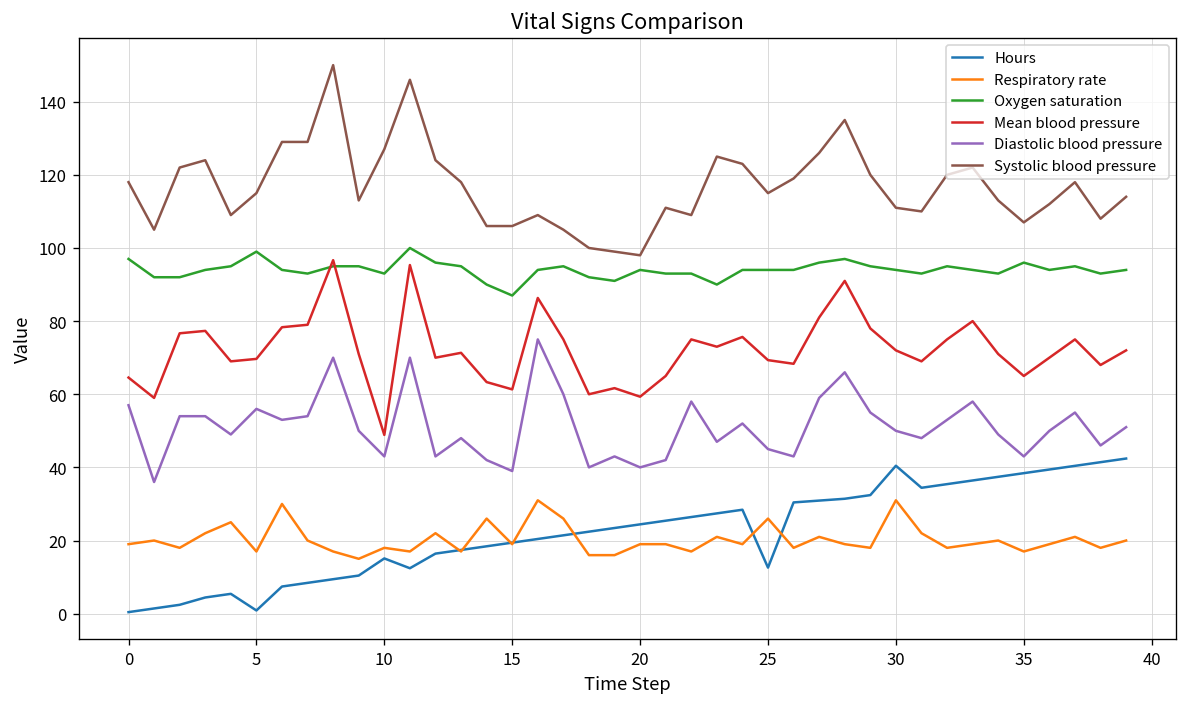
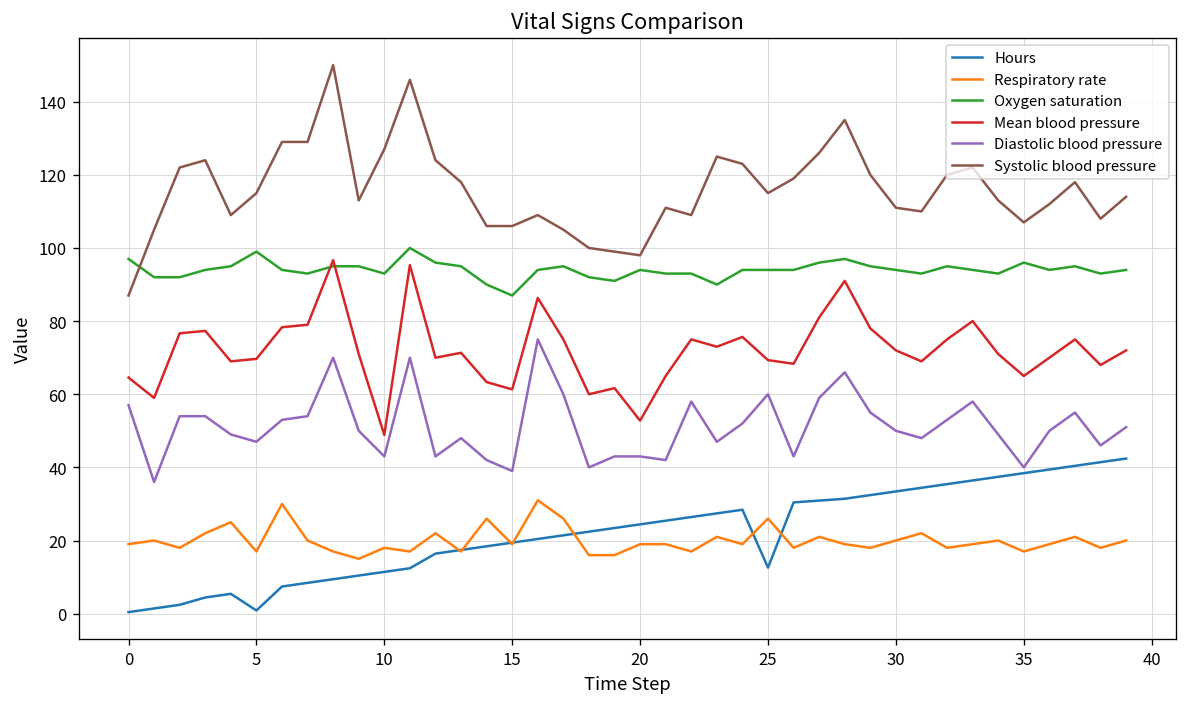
  {
    "Hours": {
      "0": 0,
      "5": 1,
-     "10": 15,
+     "10": 11,
      "20": 24,
      "25": 13,
-     "30": 40,
+     "30": 33,
      "35": 38
    },
    "Respiratory rate": {
      "0": 19,
      "5": 17,
      "10": 18,
      "20": 19,
      "25": 26,
-     "30": 31,
+     "30": 20,
      "35": 17
    },
    "Oxygen saturation": {
      "0": 97,
      "5": 99,
      "10": 93,
      "15": 87,
      "20": 94,
      "25": 94,
      "30": 94,
      "35": 96
    },
    "Mean blood pressure": {
      "0": 65,
      "5": 70,
      "10": 49,
      "15": 61,
-     "20": 59,
+     "20": 53,
      "25": 69,
      "30": 72,
      "35": 65
    },
    "Diastolic blood pressure": {
      "0": 57,
-     "5": 56,
+     "5": 47,
      "10": 43,
      "15": 39,
-     "20": 40,
-     "25": 45,
+     "20": 43,
+     "25": 60,
      "30": 50,
-     "35": 43
+     "35": 40
    },
    "Systolic blood pressure": {
-     "0": 118,
+     "0": 87,
      "5": 115,
      "10": 127,
      "15": 106,
      "20": 98,
      "25": 115,
      "30": 111,
      "35": 107
    }
  }
